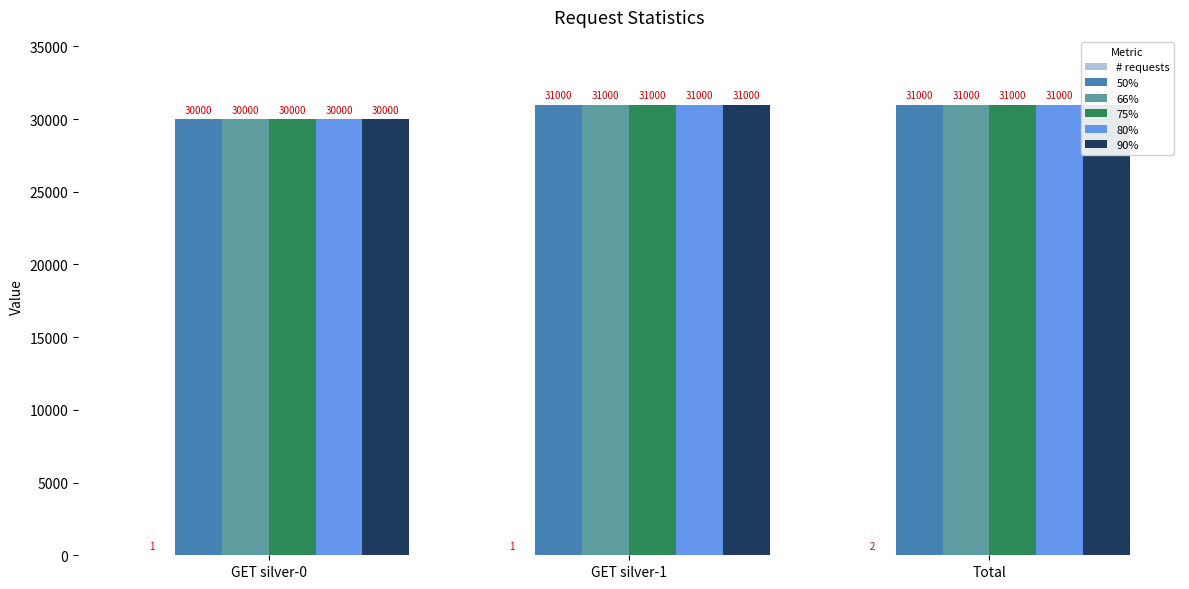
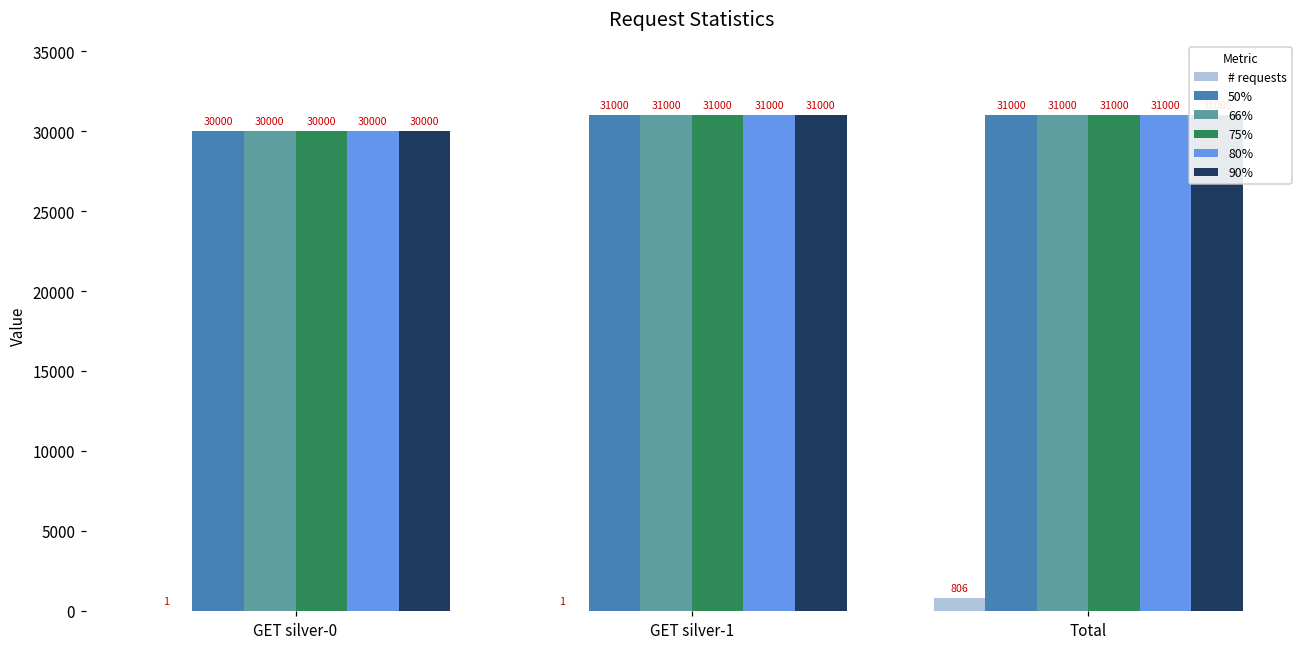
  {
    "# requests": {
      "GET silver-0": 1,
      "GET silver-1": 1,
-     "Total": 2
+     "Total": 806
    },
    "75%": {
      "GET silver-0": 30000,
      "GET silver-1": 31000,
      "Total": 31000
    },
    "80%": {
      "GET silver-0": 30000,
      "GET silver-1": 31000,
      "Total": 31000
    },
    "90%": {
      "GET silver-0": 30000,
      "GET silver-1": 31000
    }
  }
